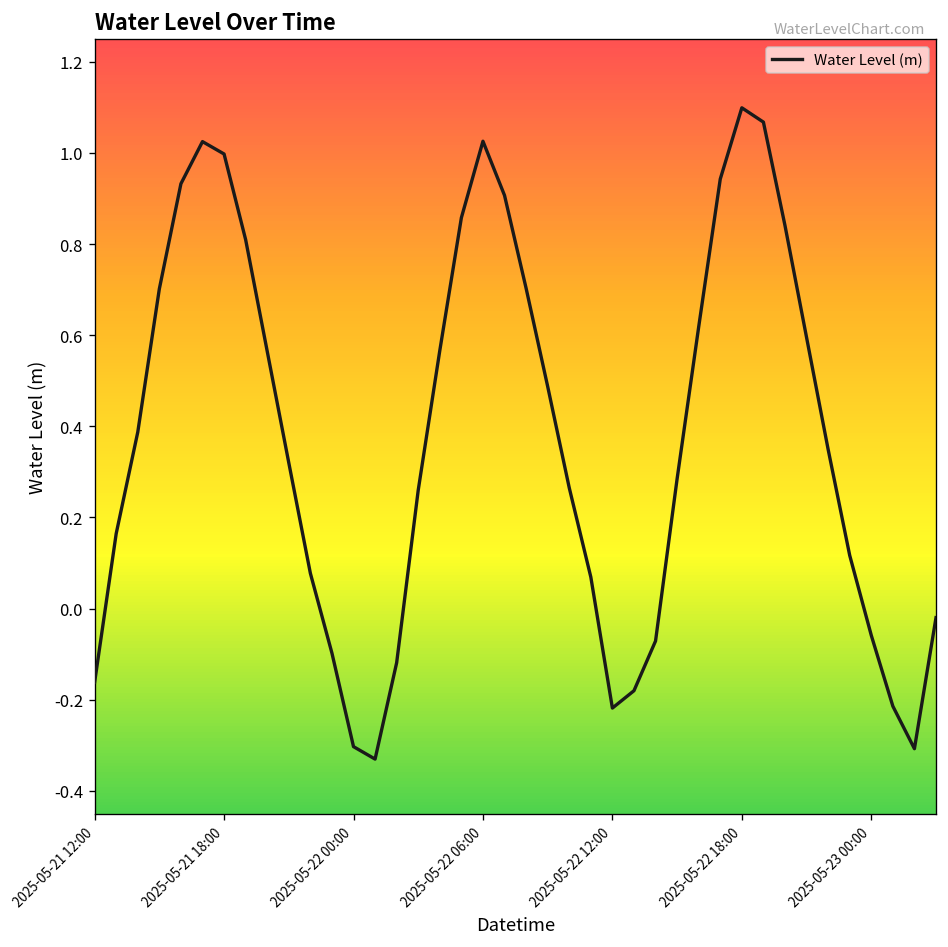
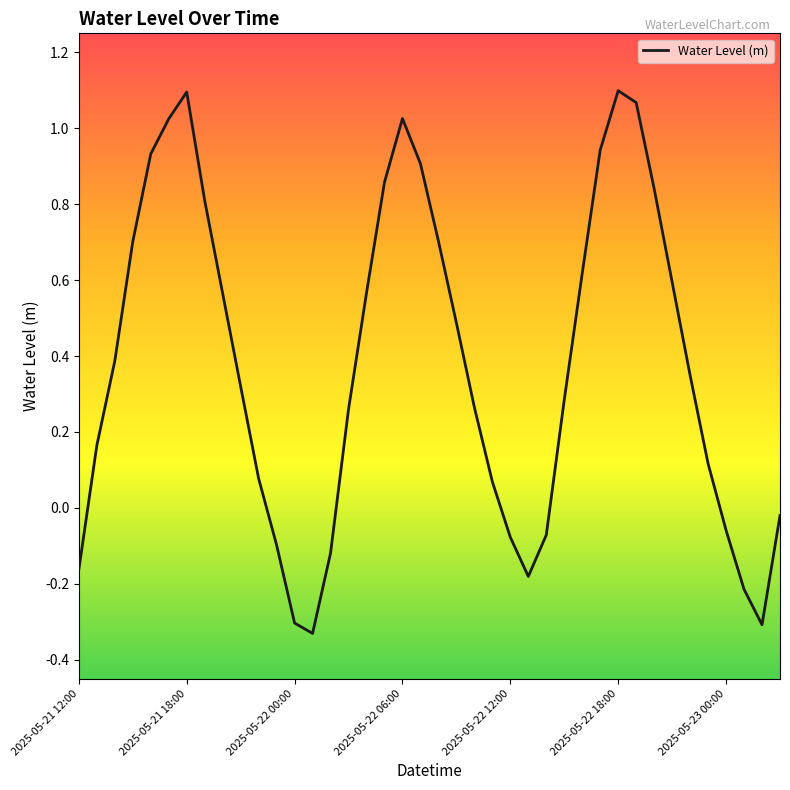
  {
    "2025-05-21 12:00": -0.16,
-   "2025-05-21 18:00": 1.00,
+   "2025-05-21 18:00": 1.10,
    "2025-05-22 00:00": -0.30,
    "2025-05-22 06:00": 1.03,
-   "2025-05-22 12:00": -0.22,
+   "2025-05-22 12:00": -0.08,
    "2025-05-22 18:00": 1.10,
    "2025-05-23 00:00": -0.06
  }
